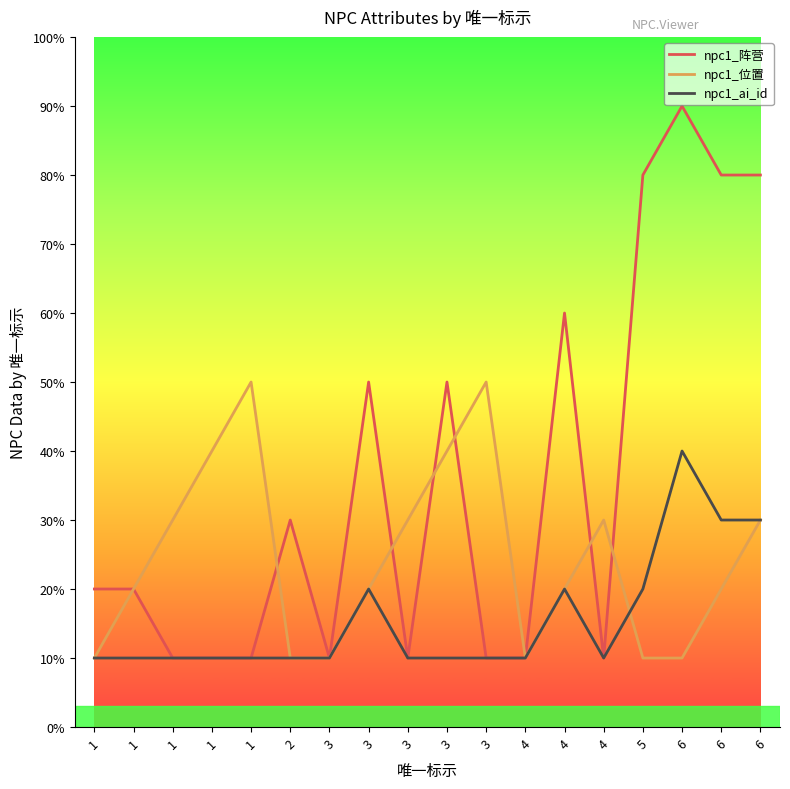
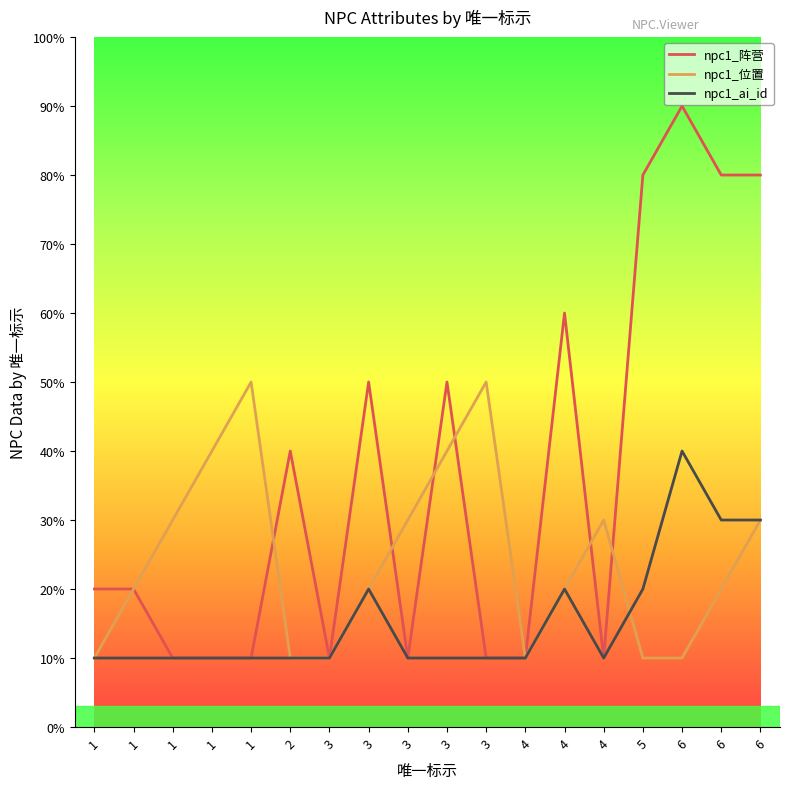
  {
    "npc1_阵营": {
-     "2": "30%",
+     "2": "40%",
      "5": "80%"
    },
    "npc1_位置": {
      "5": "10%"
    },
    "npc1_ai_id": {
      "5": "20%"
    }
  }
